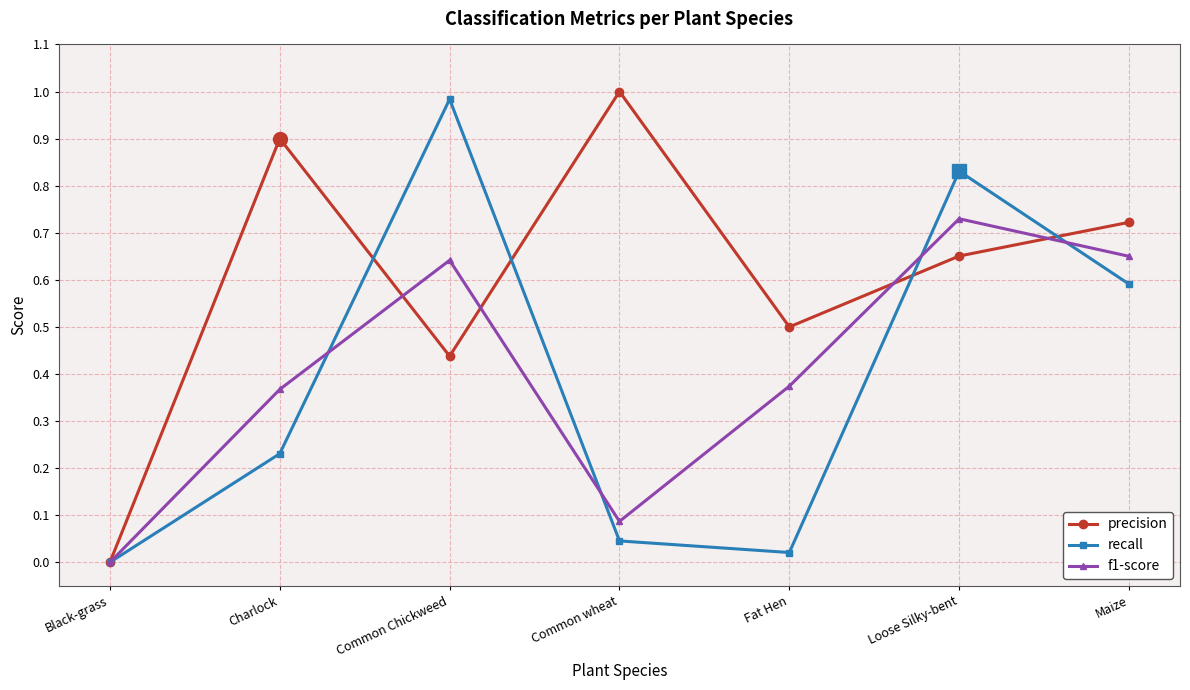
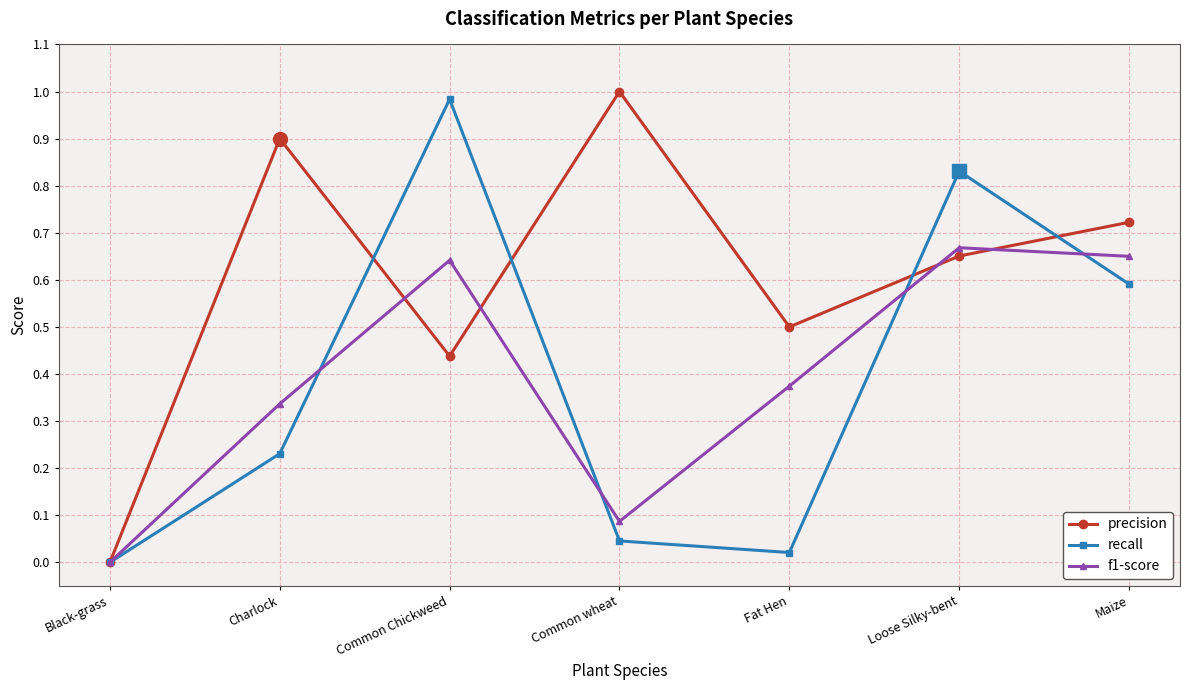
  {
    "f1-score": {
-     "Charlock": 0.37,
+     "Charlock": 0.34,
      "Common Chickweed": 0.64,
      "Common wheat": 0.09,
      "Fat Hen": 0.37,
-     "Loose Silky-bent": 0.73,
+     "Loose Silky-bent": 0.67,
      "Maize": 0.65
    }
  }
